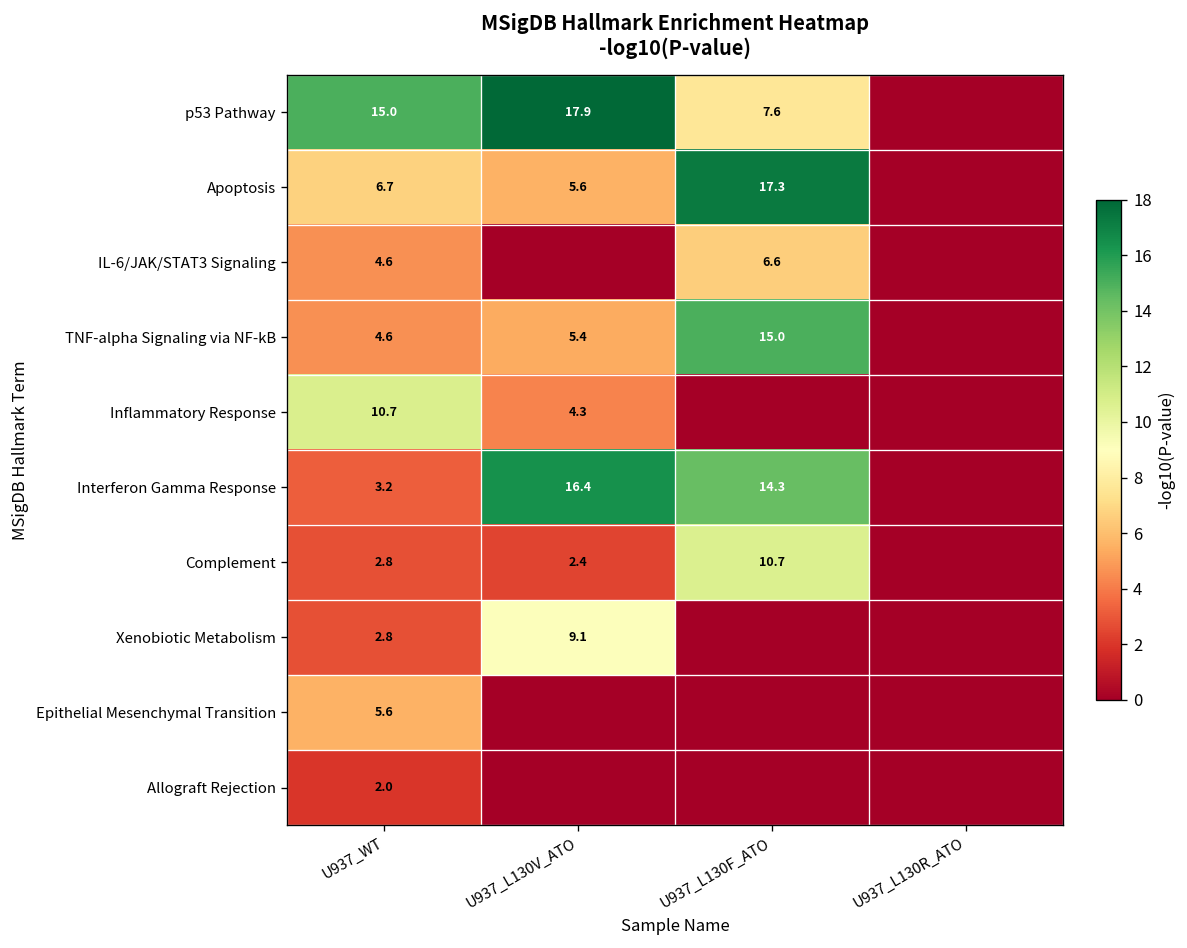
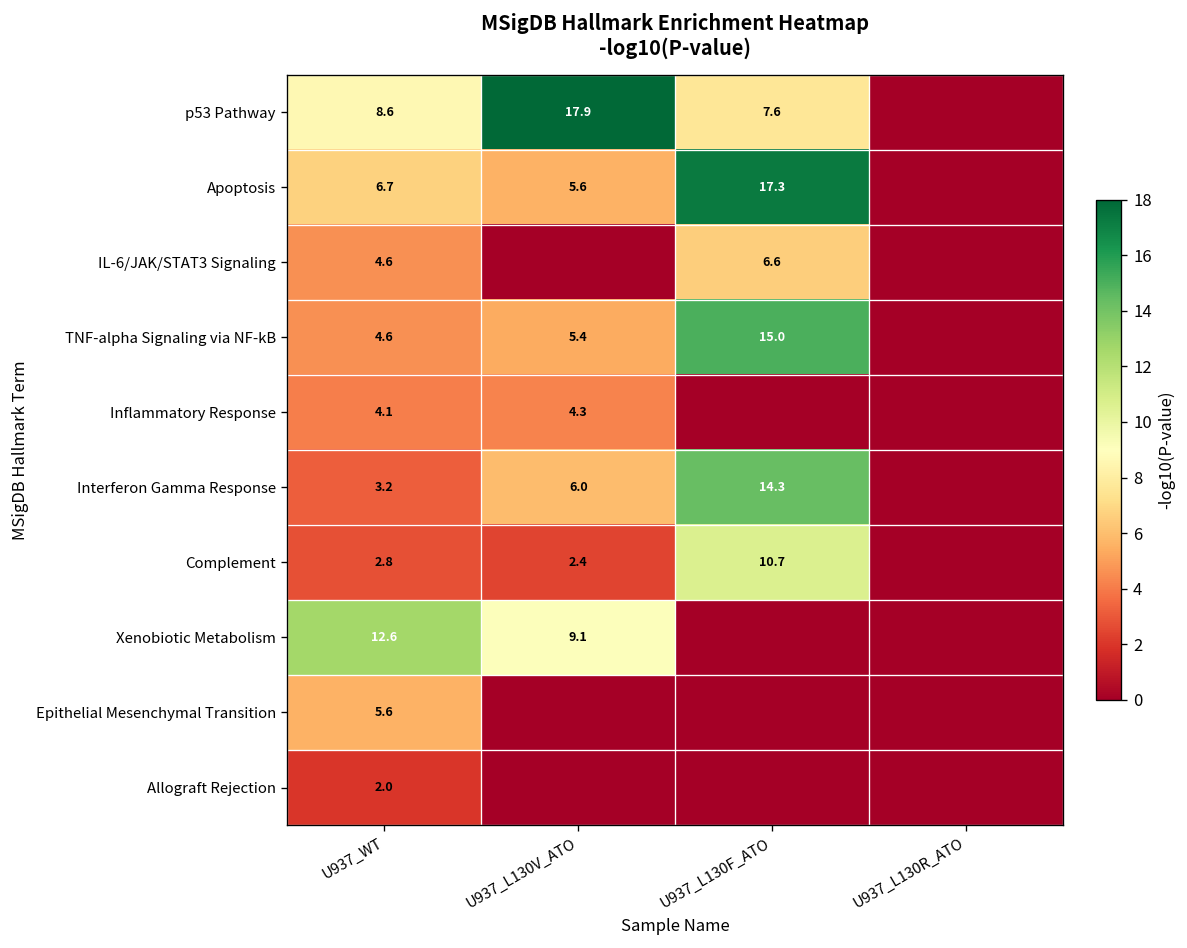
  {
    "p53 Pathway": {
-     "U937_WT": 15.0,
+     "U937_WT": 8.6,
      "U937_L130V_ATO": 17.9,
      "U937_L130F_ATO": 7.6
    },
    "Apoptosis": {
      "U937_WT": 6.7,
      "U937_L130V_ATO": 5.6,
      "U937_L130F_ATO": 17.3
    },
    "IL-6/JAK/STAT3 Signaling": {
      "U937_WT": 4.6,
      "U937_L130F_ATO": 6.6
    },
    "TNF-alpha Signaling via NF-kB": {
      "U937_WT": 4.6,
      "U937_L130V_ATO": 5.4,
      "U937_L130F_ATO": 15.0
    },
    "Inflammatory Response": {
-     "U937_WT": 10.7,
+     "U937_WT": 4.1,
      "U937_L130V_ATO": 4.3
    },
    "Interferon Gamma Response": {
      "U937_WT": 3.2,
-     "U937_L130V_ATO": 16.4,
+     "U937_L130V_ATO": 6.0,
      "U937_L130F_ATO": 14.3
    },
    "Complement": {
      "U937_WT": 2.8,
      "U937_L130V_ATO": 2.4,
      "U937_L130F_ATO": 10.7
    },
    "Xenobiotic Metabolism": {
-     "U937_WT": 2.8,
+     "U937_WT": 12.6,
      "U937_L130V_ATO": 9.1
    },
    "Epithelial Mesenchymal Transition": {
      "U937_WT": 5.6
    },
    "Allograft Rejection": {
      "U937_WT": 2.0
    }
  }
